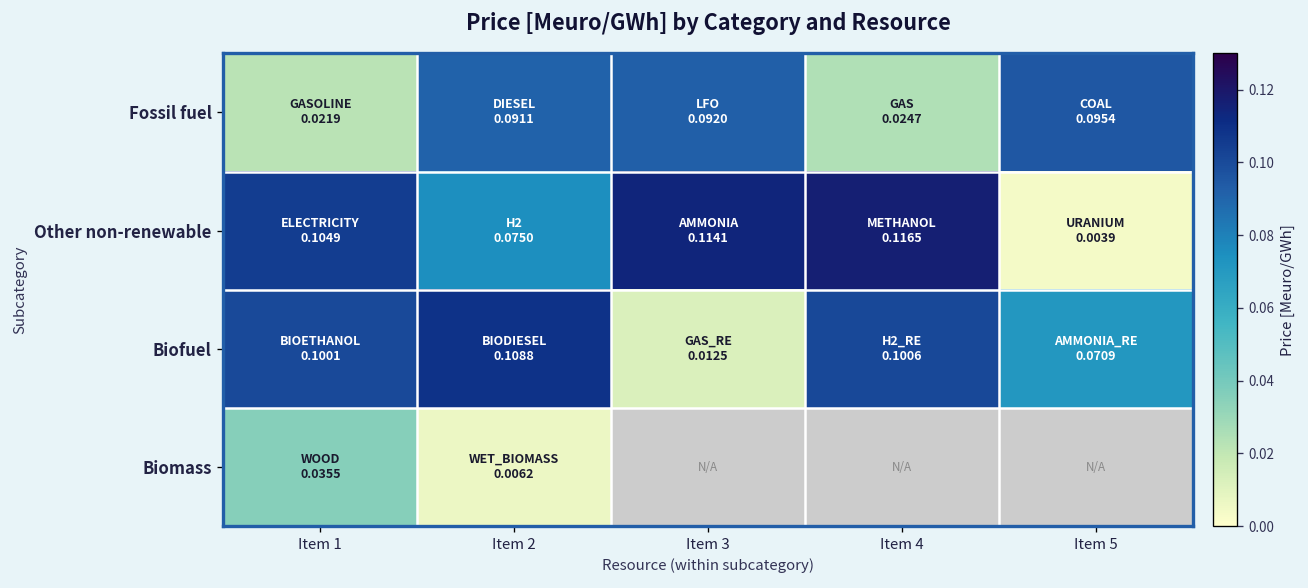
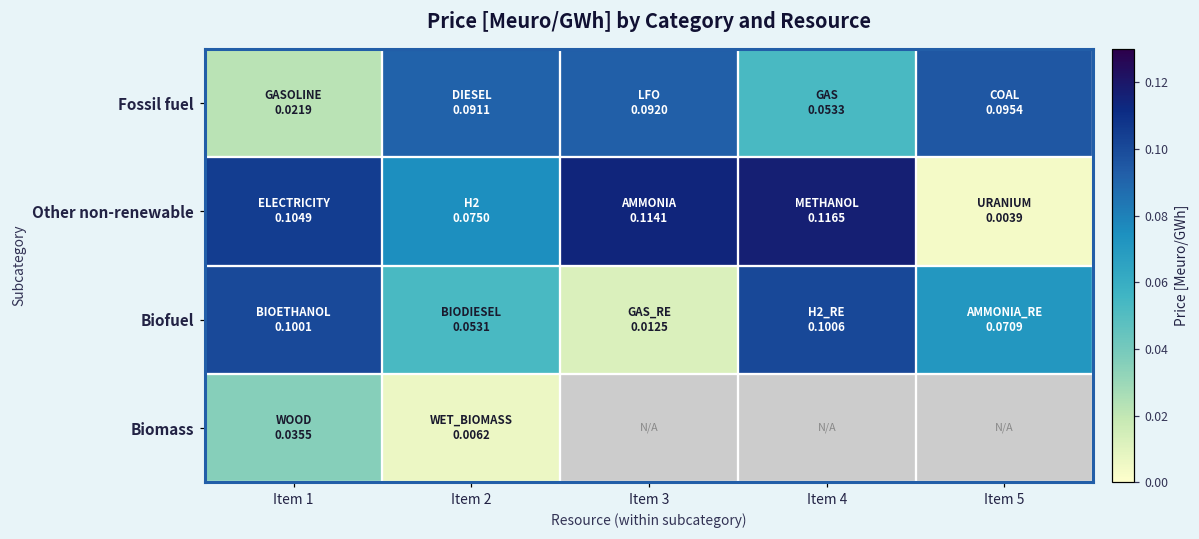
  {
    "Fossil fuel": {
      "Item 1": 0.0219,
      "Item 2": 0.0911,
      "Item 3": 0.0920,
-     "Item 4": 0.0247,
+     "Item 4": 0.0533,
      "Item 5": 0.0954
    },
    "Other non-renewable": {
      "Item 1": 0.1049,
      "Item 2": 0.0750,
      "Item 3": 0.1141,
      "Item 4": 0.1165,
      "Item 5": 0.0039
    },
    "Biofuel": {
      "Item 1": 0.1001,
-     "Item 2": 0.1088,
+     "Item 2": 0.0531,
      "Item 3": 0.0125,
      "Item 4": 0.1006,
      "Item 5": 0.0709
    },
    "Biomass": {
      "Item 1": 0.0355,
      "Item 2": 0.0062
    }
  }
